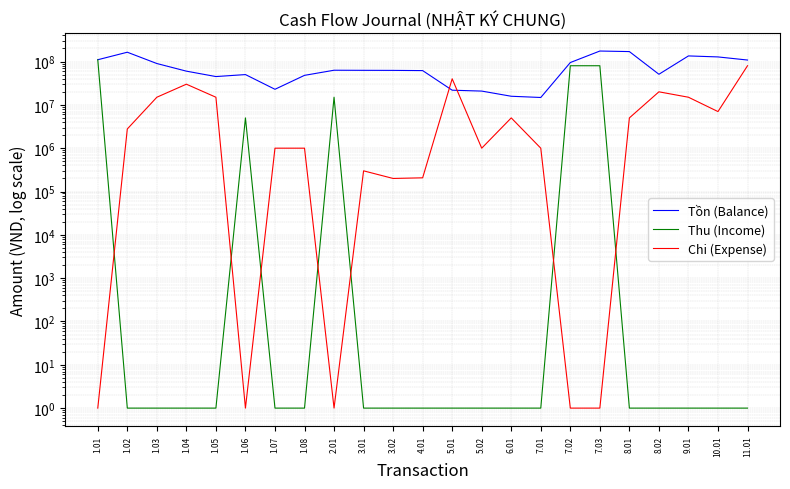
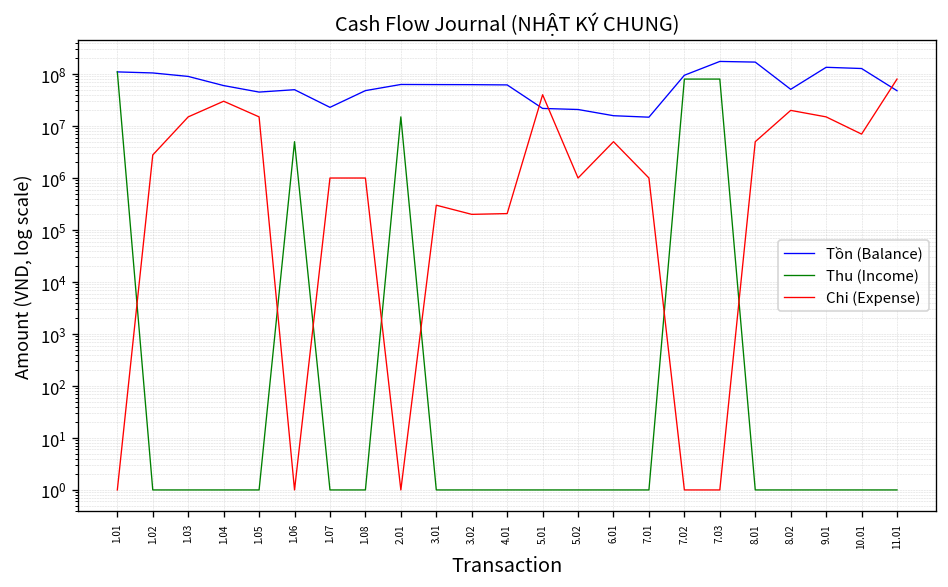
  {
    "Tồn (Balance)": {
-     "1.02": 160000000,
+     "1.02": 110000000,
      "1.03": 90000000,
      "1.04": 60000000,
      "1.05": 50000000,
      "1.06": 50000000,
      "1.07": 20000000,
      "1.08": 50000000,
      "2.01": 60000000,
      "3.01": 60000000,
      "3.02": 60000000,
      "4.01": 60000000,
      "5.01": 20000000,
      "5.02": 20000000,
      "6.01": 16000000,
      "7.01": 15000000,
      "7.02": 90000000,
      "7.03": 170000000,
      "8.01": 170000000,
      "8.02": 50000000,
      "9.01": 130000000,
      "10.01": 130000000,
-     "11.01": 110000000
+     "11.01": 50000000
    },
    "Thu (Income)": {
      "1.02": 1,
      "1.03": 1,
      "1.04": 1,
      "1.05": 1,
      "1.06": 5000000,
      "1.07": 1,
      "1.08": 1,
      "2.01": 15000000,
      "3.01": 1,
      "3.02": 1,
      "4.01": 1,
      "5.01": 1,
      "5.02": 1,
      "6.01": 1,
      "7.01": 1,
      "7.02": 80000000,
      "7.03": 80000000,
      "8.01": 1,
      "8.02": 1,
      "9.01": 1,
      "10.01": 1,
      "11.01": 1
    },
    "Chi (Expense)": {
      "1.01": 1,
      "1.02": 3000000,
      "1.03": 15000000,
      "1.04": 30000000,
      "1.05": 15000000,
      "1.06": 1,
      "1.07": 1000000,
      "1.08": 1000000,
      "2.01": 1,
      "3.01": 300000,
      "3.02": 200000,
      "4.01": 200000,
      "5.01": 40000000,
      "5.02": 1000000,
      "6.01": 5000000,
      "7.01": 1000000,
      "7.02": 1,
      "7.03": 1,
      "8.01": 5000000,
      "8.02": 20000000,
      "9.01": 15000000,
      "10.01": 7000000,
      "11.01": 80000000
    }
  }
